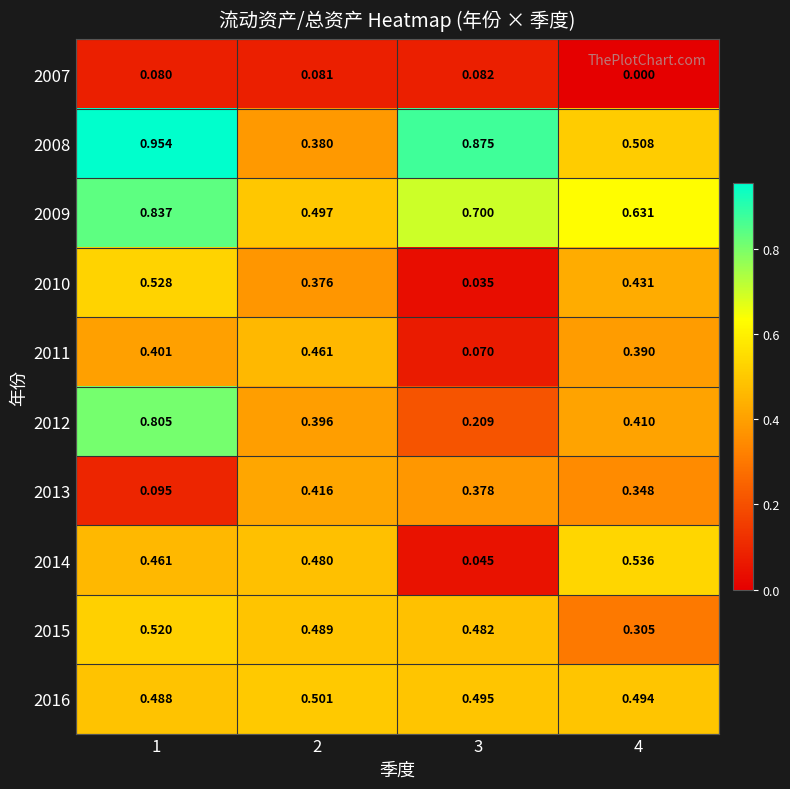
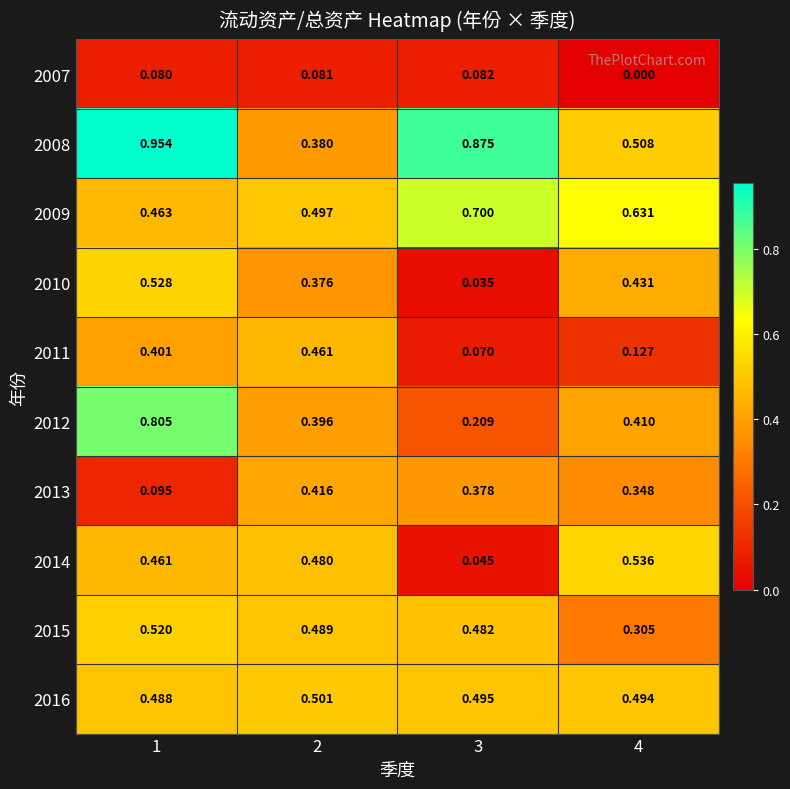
  {
    "2007": {
      "1": 0.080,
      "2": 0.081,
      "3": 0.082
    },
    "2008": {
      "1": 0.954,
      "2": 0.380,
      "3": 0.875,
      "4": 0.508
    },
    "2009": {
-     "1": 0.837,
+     "1": 0.463,
      "2": 0.497,
      "3": 0.700,
      "4": 0.631
    },
    "2010": {
      "1": 0.528,
      "2": 0.376,
      "3": 0.035,
      "4": 0.431
    },
    "2011": {
      "1": 0.401,
      "2": 0.461,
      "3": 0.070,
-     "4": 0.390
+     "4": 0.127
    },
    "2012": {
      "1": 0.805,
      "2": 0.396,
      "3": 0.209,
      "4": 0.410
    },
    "2013": {
      "1": 0.095,
      "2": 0.416,
      "3": 0.378,
      "4": 0.348
    },
    "2014": {
      "1": 0.461,
      "2": 0.480,
      "3": 0.045,
      "4": 0.536
    },
    "2015": {
      "1": 0.520,
      "2": 0.489,
      "3": 0.482,
      "4": 0.305
    },
    "2016": {
      "1": 0.488,
      "2": 0.501,
      "3": 0.495,
      "4": 0.494
    }
  }
